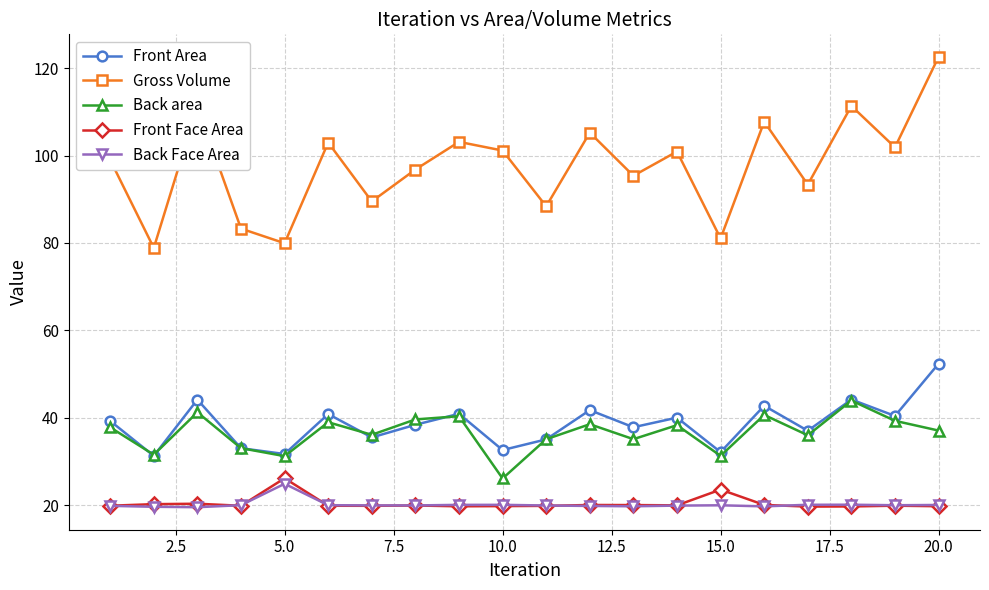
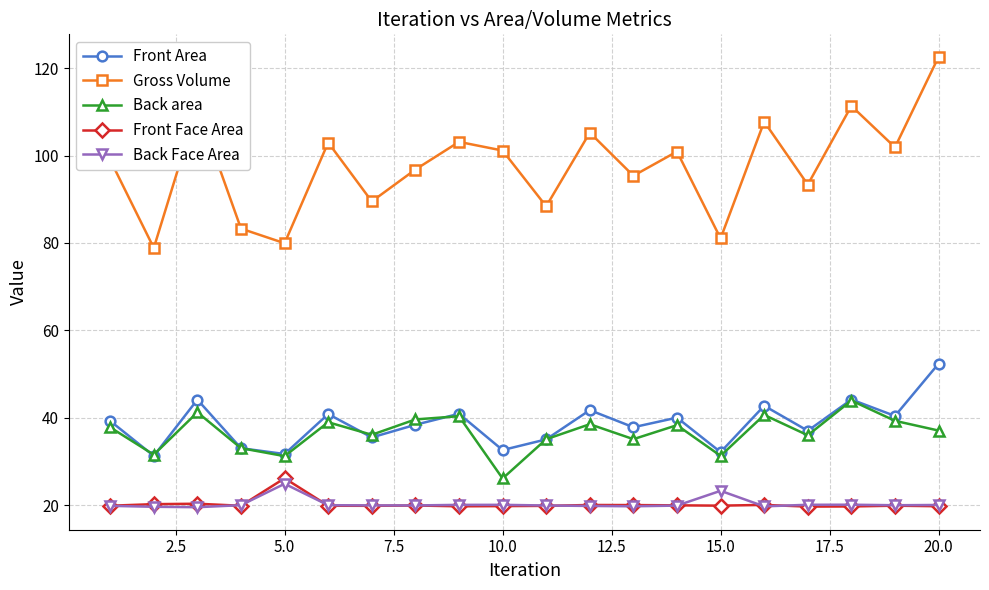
  {
    "Front Area": {
      "10.0": 33,
      "15.0": 32,
      "20.0": 52
    },
    "Gross Volume": {
      "5.0": 80,
      "10.0": 101,
      "15.0": 81,
      "20.0": 123
    },
    "Back area": {
      "10.0": 26,
      "15.0": 31,
      "20.0": 37
    },
    "Front Face Area": {
      "5.0": 26,
-     "15.0": 24
+     "15.0": 20
    },
    "Back Face Area": {
      "5.0": 25,
-     "15.0": 20
+     "15.0": 23
    }
  }
